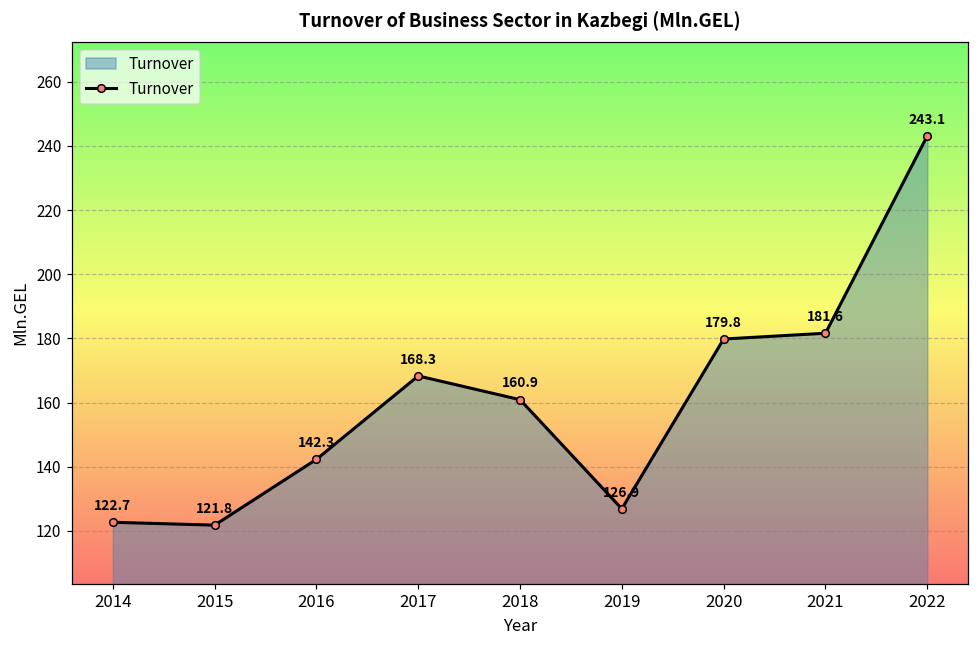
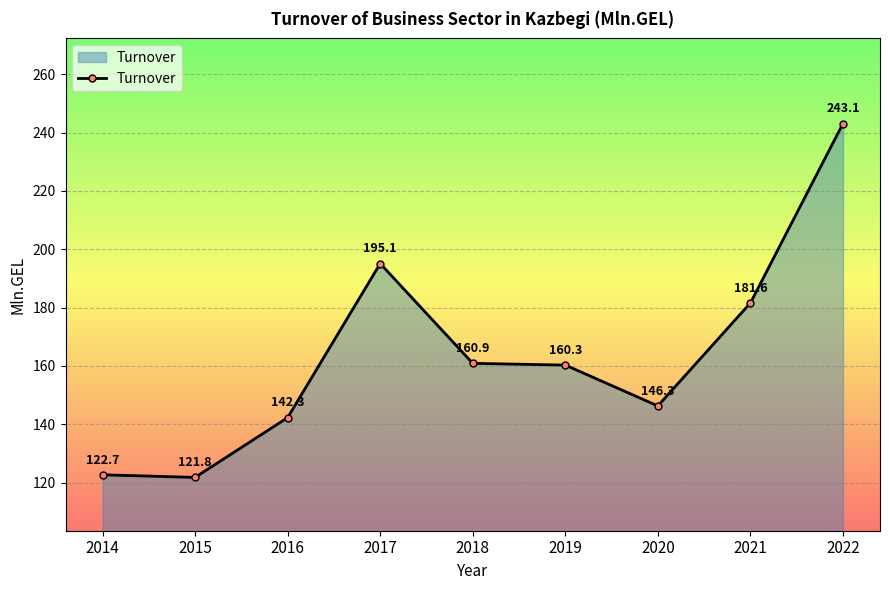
  {
    "2014": 122.7,
    "2015": 121.8,
    "2016": 142.3,
-   "2017": 168.3,
+   "2017": 195.1,
    "2018": 160.9,
-   "2019": 126.9,
-   "2020": 179.8,
+   "2019": 160.3,
+   "2020": 146.3,
    "2021": 181.6,
    "2022": 243.1
  }
